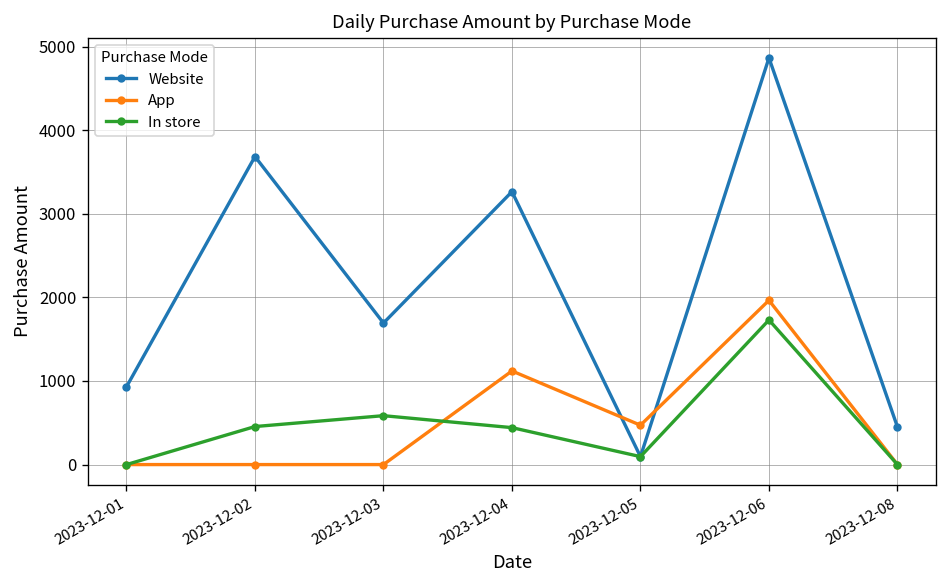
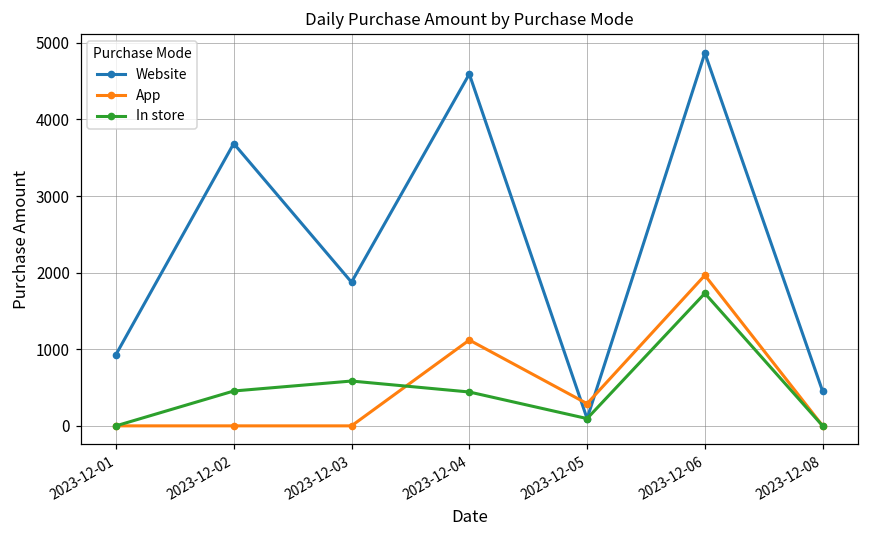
  {
    "Website": {
      "2023-12-01": 900,
      "2023-12-02": 3700,
-     "2023-12-03": 1700,
-     "2023-12-04": 3300,
+     "2023-12-03": 1900,
+     "2023-12-04": 4600,
      "2023-12-06": 4900,
      "2023-12-08": 500
    },
    "App": {
      "2023-12-02": 0,
      "2023-12-03": 0,
      "2023-12-04": 1100,
-     "2023-12-05": 500,
+     "2023-12-05": 300,
      "2023-12-06": 2000
    },
    "In store": {
      "2023-12-02": 500,
      "2023-12-03": 600,
      "2023-12-04": 400,
      "2023-12-06": 1700
    }
  }
